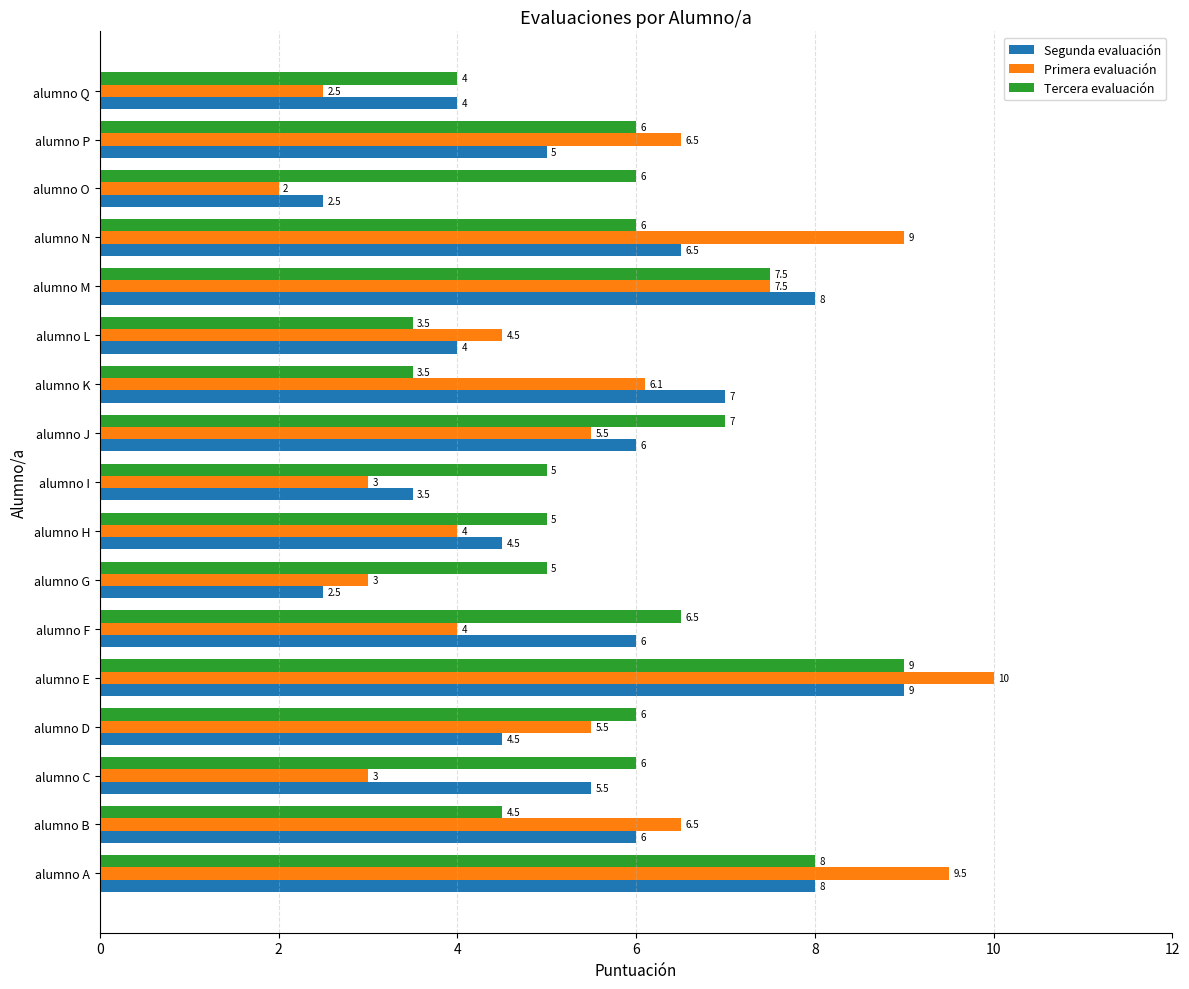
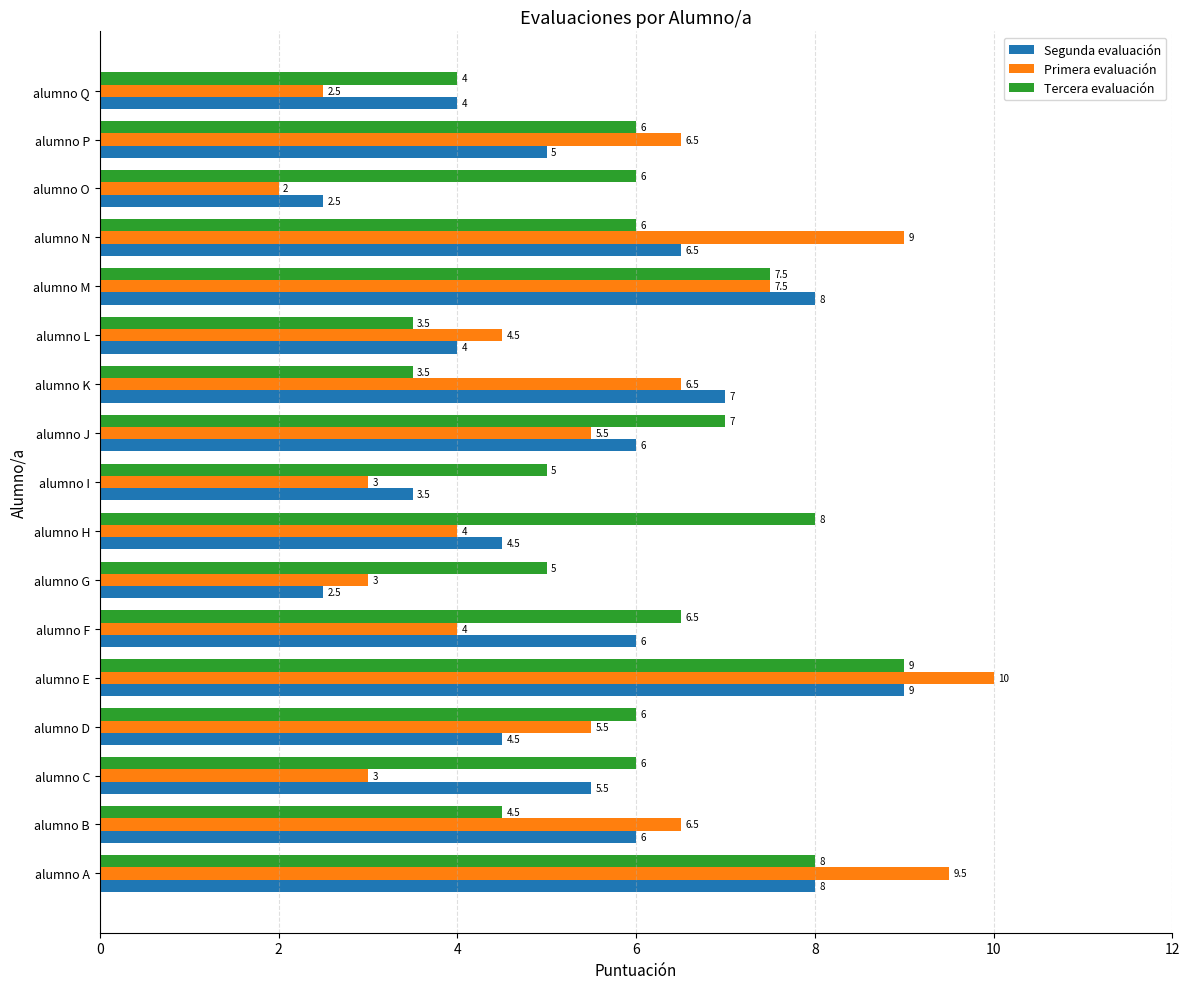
  {
    "Segunda evaluación": {
      "alumno Q": 4,
      "alumno P": 5,
      "alumno O": 2.5,
      "alumno N": 6.5,
      "alumno M": 8,
      "alumno L": 4,
      "alumno K": 7,
      "alumno J": 6,
      "alumno I": 3.5,
      "alumno H": 4.5,
      "alumno G": 2.5,
      "alumno F": 6,
      "alumno E": 9,
      "alumno D": 4.5,
      "alumno C": 5.5,
      "alumno B": 6,
      "alumno A": 8
    },
    "Primera evaluación": {
      "alumno Q": 2.5,
      "alumno P": 6.5,
      "alumno O": 2,
      "alumno N": 9,
      "alumno M": 7.5,
      "alumno L": 4.5,
-     "alumno K": 6.1,
+     "alumno K": 6.5,
      "alumno J": 5.5,
      "alumno I": 3,
      "alumno H": 4,
      "alumno G": 3,
      "alumno F": 4,
      "alumno E": 10,
      "alumno D": 5.5,
      "alumno C": 3,
      "alumno B": 6.5,
      "alumno A": 9.5
    },
    "Tercera evaluación": {
      "alumno Q": 4,
      "alumno P": 6,
      "alumno O": 6,
      "alumno N": 6,
      "alumno M": 7.5,
      "alumno L": 3.5,
      "alumno K": 3.5,
      "alumno J": 7,
      "alumno I": 5,
-     "alumno H": 5,
+     "alumno H": 8,
      "alumno G": 5,
      "alumno F": 6.5,
      "alumno E": 9,
      "alumno D": 6,
      "alumno C": 6,
      "alumno B": 4.5,
      "alumno A": 8
    }
  }
